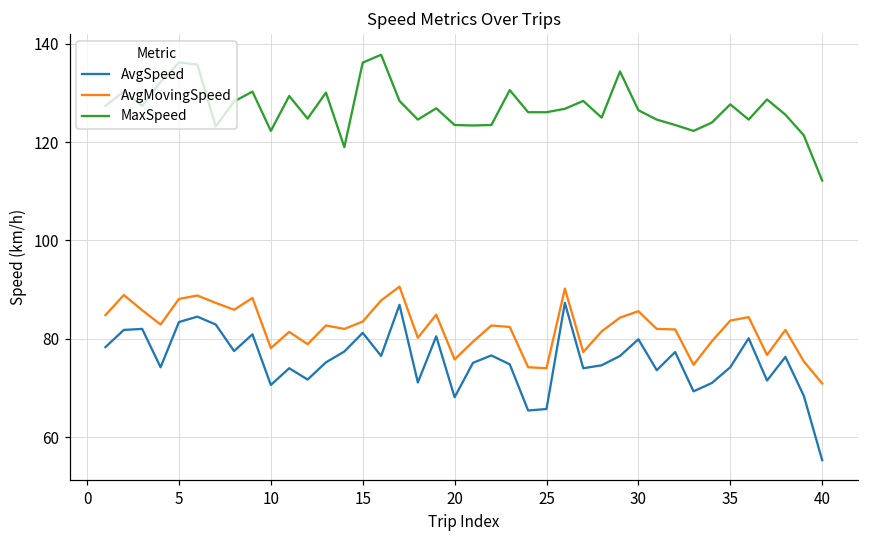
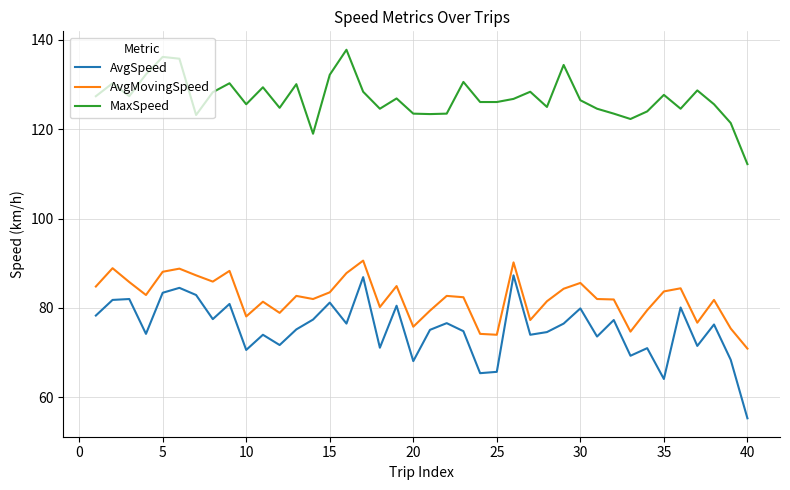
  {
    "AvgSpeed": {
      "5": 83,
      "10": 71,
      "15": 81,
      "20": 68,
      "25": 66,
      "30": 80,
-     "35": 74,
+     "35": 64,
      "40": 55
    },
    "AvgMovingSpeed": {
      "5": 88,
      "10": 78,
      "15": 84,
      "20": 76,
      "25": 74,
      "30": 86,
      "35": 84,
      "40": 71
    },
    "MaxSpeed": {
-     "10": 122,
-     "15": 136,
+     "10": 126,
+     "15": 132,
      "20": 124,
      "25": 126,
      "30": 127,
      "35": 128,
      "40": 112
    }
  }
